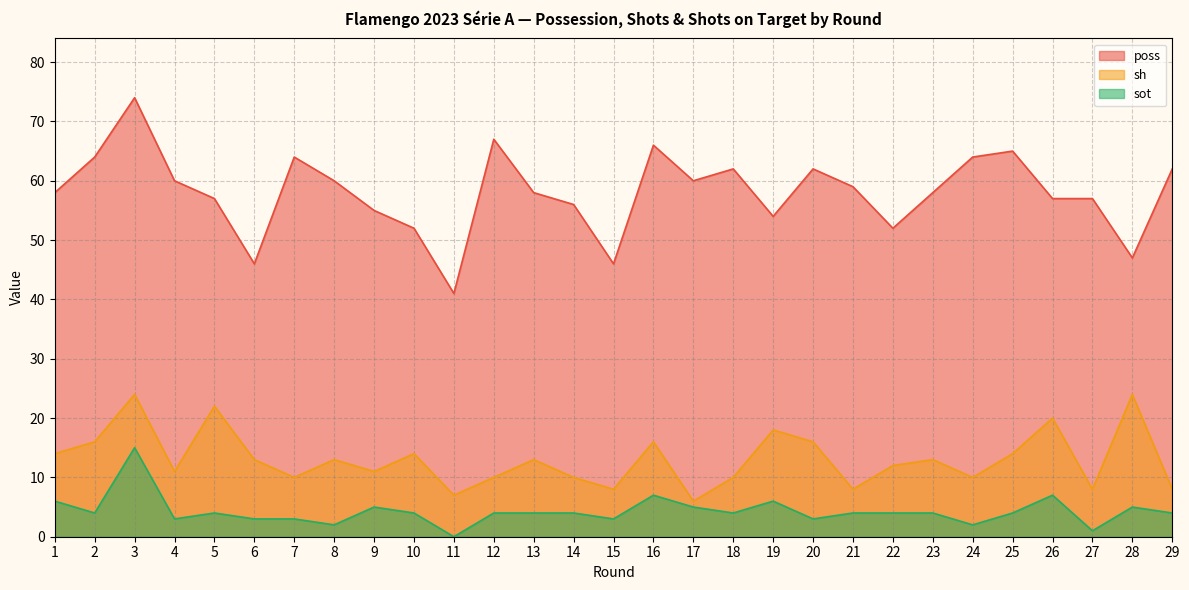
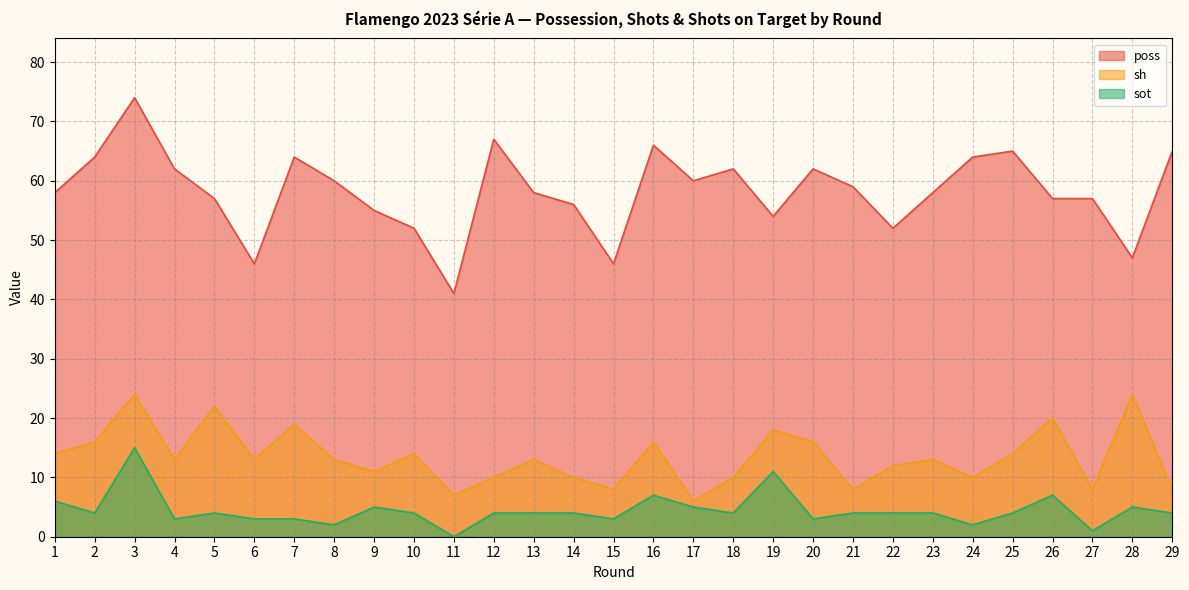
  {
    "poss": {
      "1": 58,
      "2": 64,
      "3": 74,
-     "4": 60,
+     "4": 62,
      "5": 57,
      "6": 46,
      "7": 64,
      "8": 60,
      "9": 55,
      "10": 52,
      "11": 41,
      "12": 67,
      "13": 58,
      "14": 56,
      "15": 46,
      "16": 66,
      "17": 60,
      "18": 62,
      "19": 54,
      "20": 62,
      "21": 59,
      "22": 52,
      "23": 58,
      "24": 64,
      "25": 65,
      "26": 57,
      "27": 57,
      "28": 47,
-     "29": 62
+     "29": 65
    },
    "sh": {
      "1": 14,
      "2": 16,
      "3": 24,
-     "4": 11,
+     "4": 13,
      "5": 22,
      "6": 13,
-     "7": 10,
+     "7": 19,
      "8": 13,
      "9": 11,
      "10": 14,
      "11": 7,
      "12": 10,
      "13": 13,
      "14": 10,
      "15": 8,
      "16": 16,
      "17": 6,
      "18": 10,
      "19": 18,
      "20": 16,
      "21": 8,
      "22": 12,
      "23": 13,
      "24": 10,
      "25": 14,
      "26": 20,
      "27": 8,
      "28": 24,
      "29": 8
    },
    "sot": {
      "1": 6,
      "2": 4,
      "3": 15,
      "4": 3,
      "5": 4,
      "6": 3,
      "7": 3,
      "8": 2,
      "9": 5,
      "10": 4,
      "11": 0,
      "12": 4,
      "13": 4,
      "14": 4,
      "15": 3,
      "16": 7,
      "17": 5,
      "18": 4,
-     "19": 6,
+     "19": 11,
      "20": 3,
      "21": 4,
      "22": 4,
      "23": 4,
      "24": 2,
      "25": 4,
      "26": 7,
      "27": 1,
      "28": 5,
      "29": 4
    }
  }
